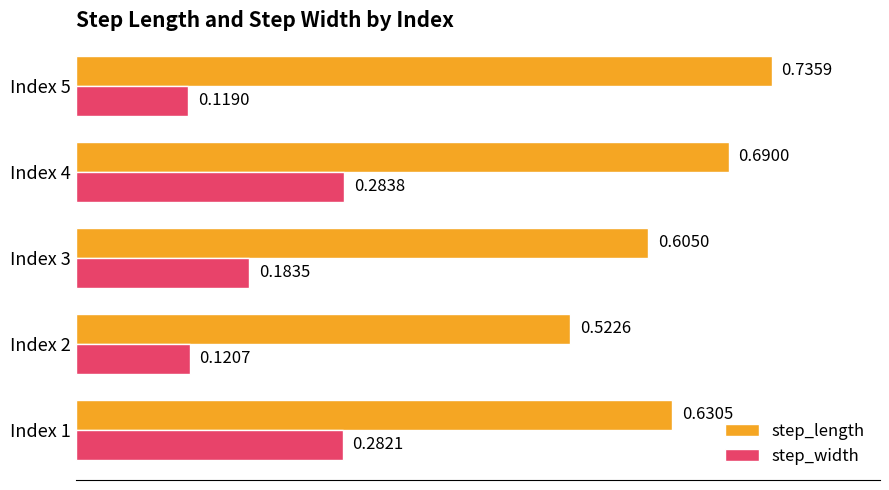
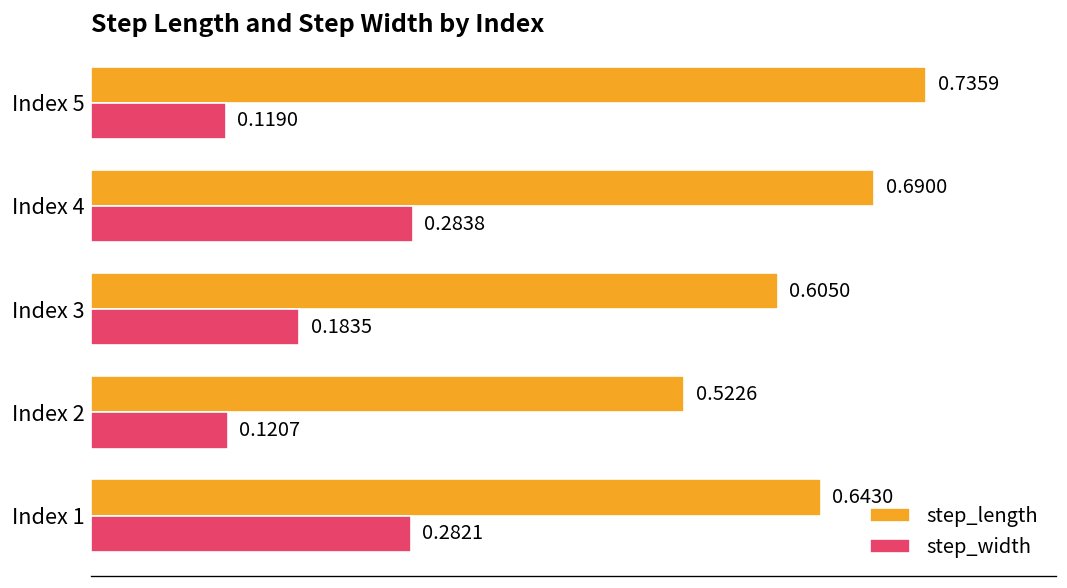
  {
    "step_length": {
      "Index 5": 0.7359,
      "Index 4": 0.6900,
      "Index 3": 0.6050,
      "Index 2": 0.5226,
-     "Index 1": 0.6305
+     "Index 1": 0.6430
    },
    "step_width": {
      "Index 5": 0.1190,
      "Index 4": 0.2838,
      "Index 3": 0.1835,
      "Index 2": 0.1207,
      "Index 1": 0.2821
    }
  }
